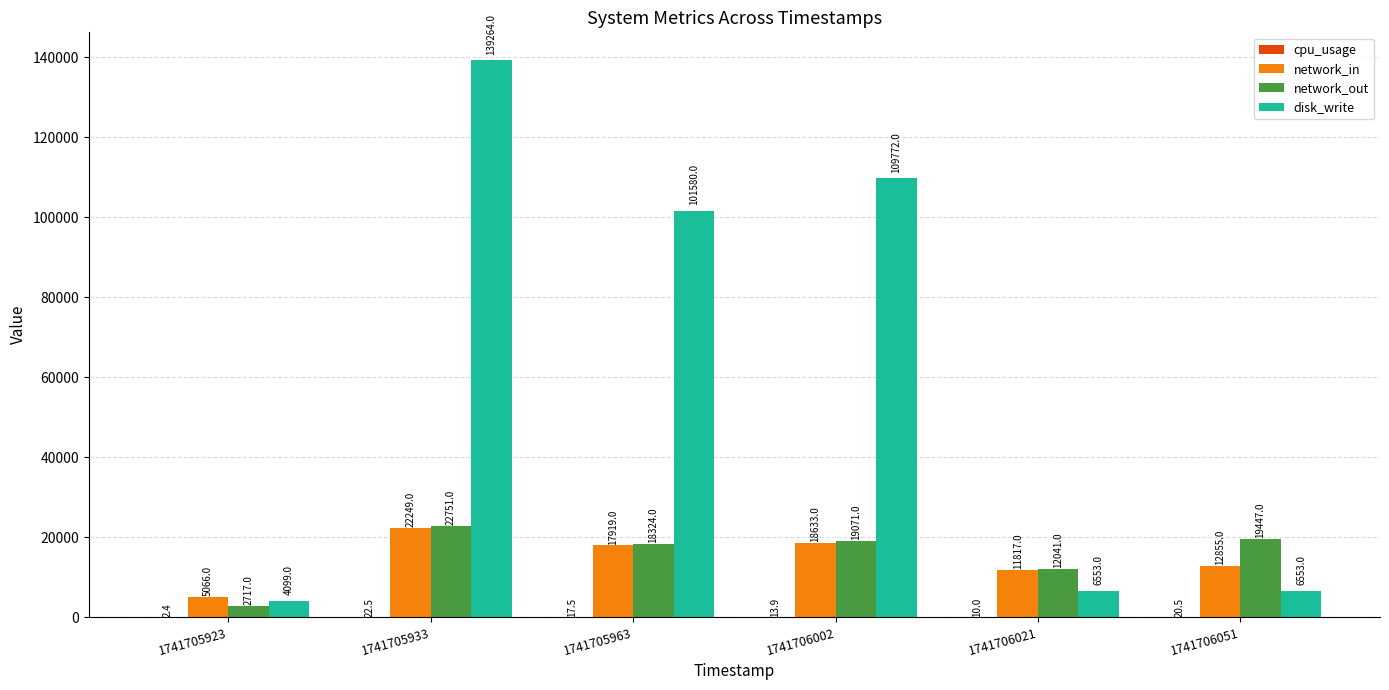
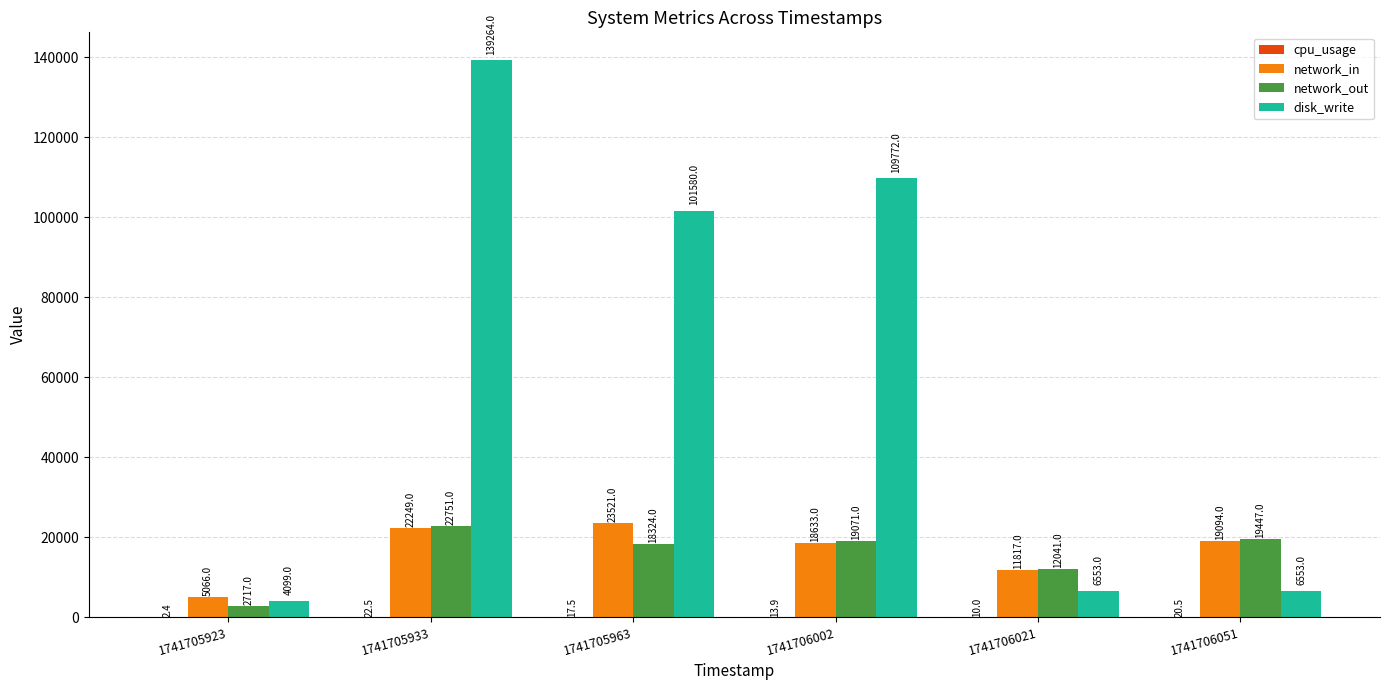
  {
    "cpu_usage": {
      "1741705923": 2.4,
      "1741705933": 22.5,
      "1741705963": 17.5,
      "1741706002": 13.9,
      "1741706021": 10.0,
      "1741706051": 20.5
    },
    "network_in": {
      "1741705923": 5066.0,
      "1741705933": 22249.0,
-     "1741705963": 17919.0,
+     "1741705963": 23521.0,
      "1741706002": 18633.0,
      "1741706021": 11817.0,
-     "1741706051": 12855.0
+     "1741706051": 19094.0
    },
    "network_out": {
      "1741705923": 2717.0,
      "1741705933": 22751.0,
      "1741705963": 18324.0,
      "1741706002": 19071.0,
      "1741706021": 12041.0,
      "1741706051": 19447.0
    },
    "disk_write": {
      "1741705923": 4099.0,
      "1741705933": 139264.0,
      "1741705963": 101580.0,
      "1741706002": 109772.0,
      "1741706021": 6553.0,
      "1741706051": 6553.0
    }
  }
